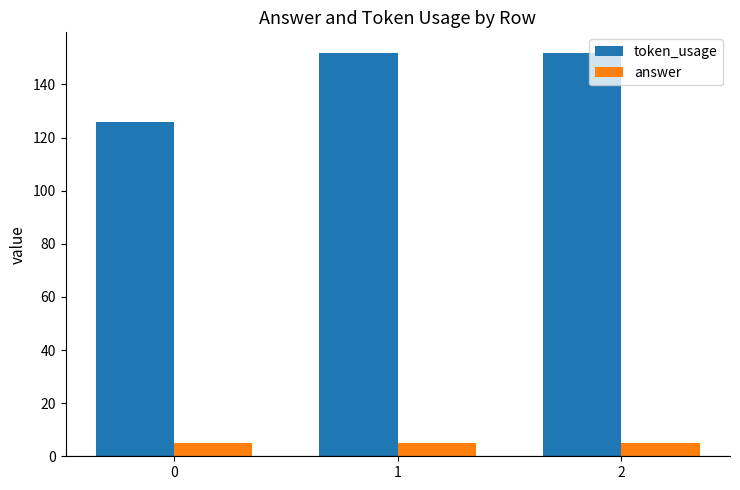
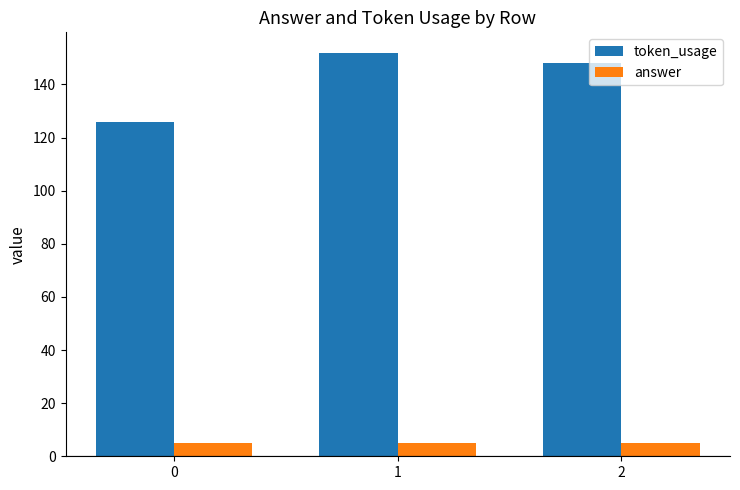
  {
    "token_usage": {
      "0": 126,
      "1": 152,
-     "2": 152
+     "2": 148
    },
    "answer": {
      "0": 5,
      "1": 5,
      "2": 5
    }
  }
